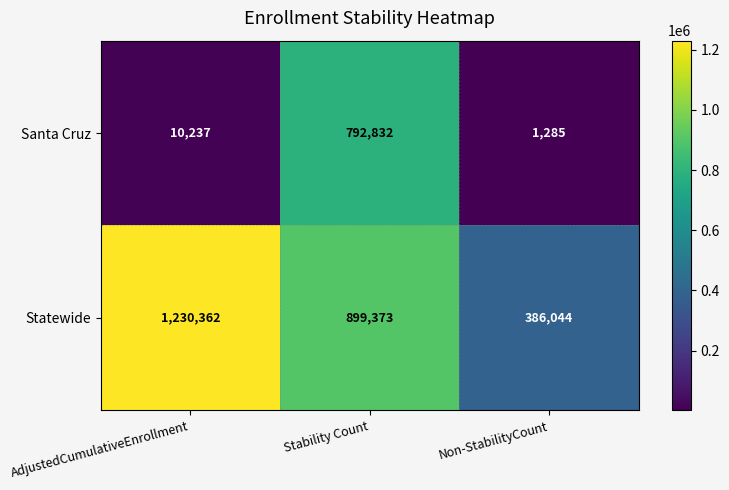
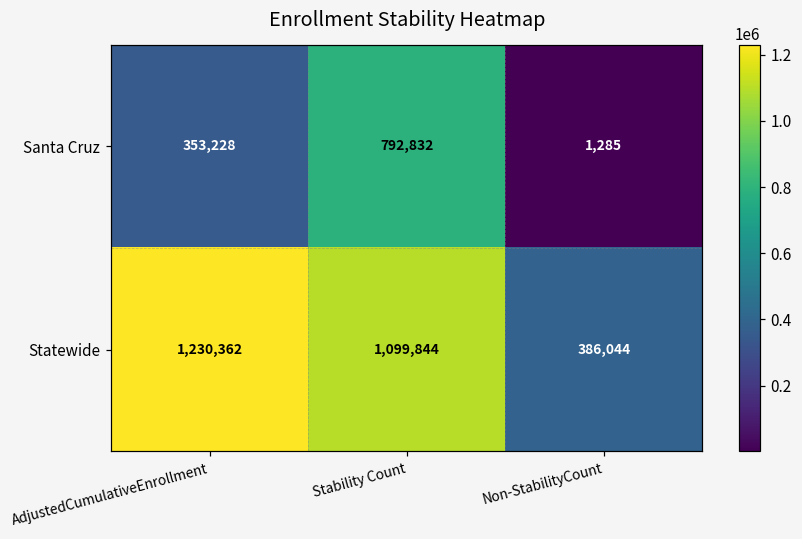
  {
    "Santa Cruz": {
-     "AdjustedCumulativeEnrollment": "10,237",
+     "AdjustedCumulativeEnrollment": "353,228",
      "Stability Count": "792,832",
      "Non-StabilityCount": "1,285"
    },
    "Statewide": {
      "AdjustedCumulativeEnrollment": "1,230,362",
-     "Stability Count": "899,373",
+     "Stability Count": "1,099,844",
      "Non-StabilityCount": "386,044"
    }
  }
